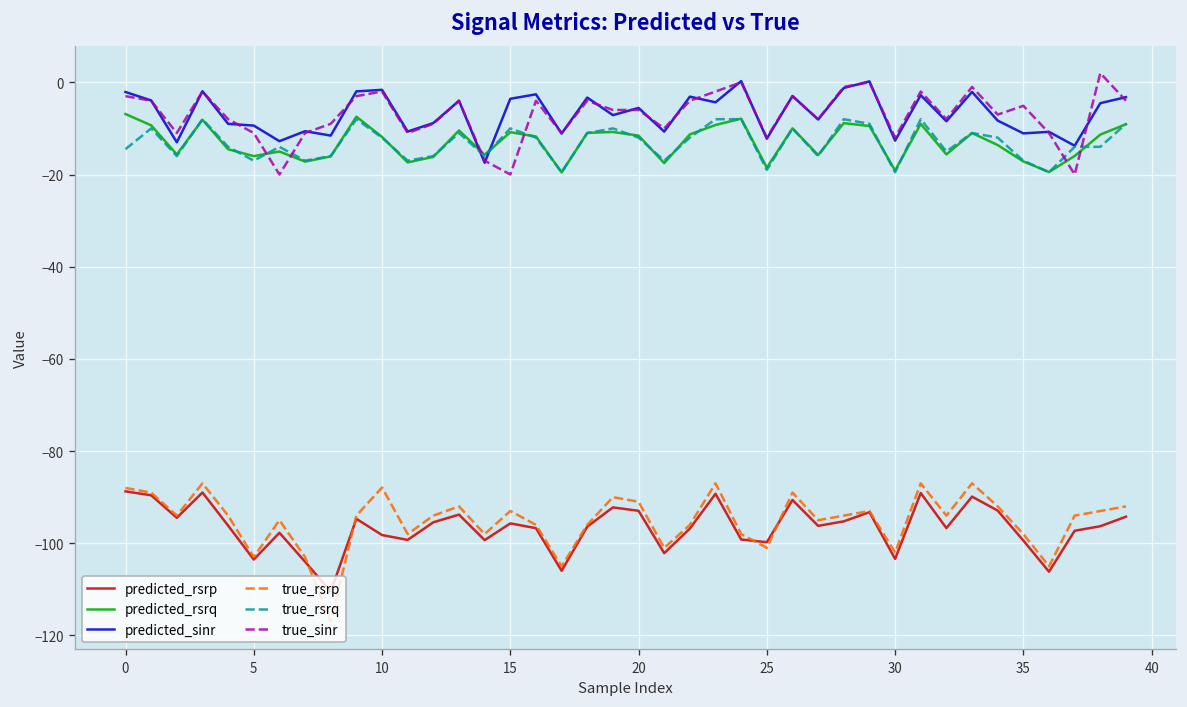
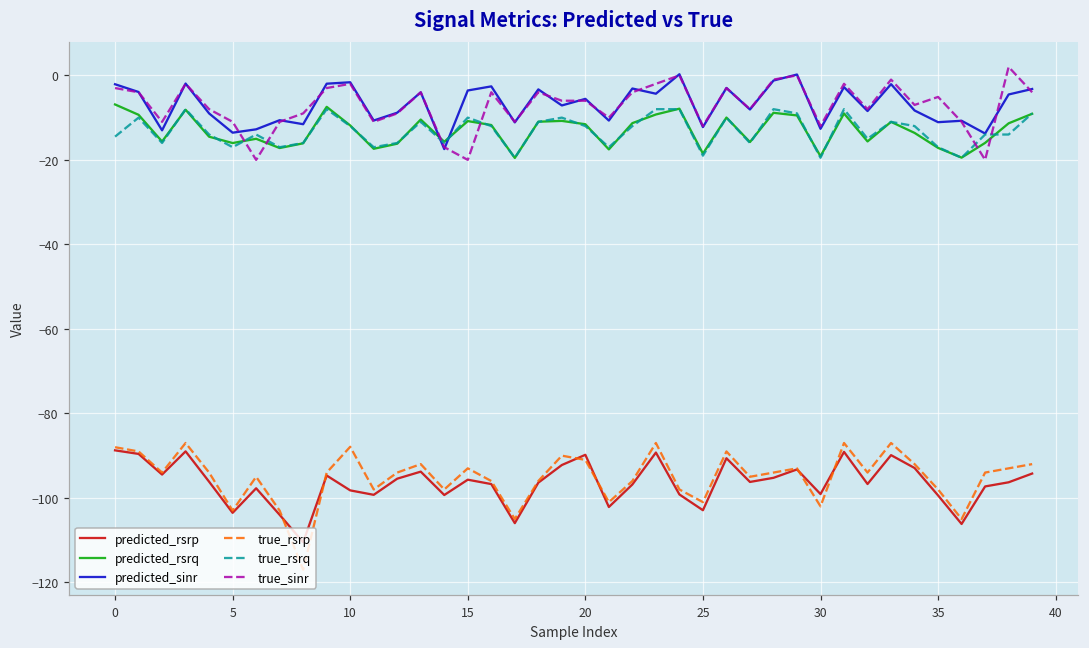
  {
    "predicted_rsrp": {
      "0": -89,
      "10": -98,
      "15": -96,
-     "20": -93,
-     "25": -100,
-     "30": -103,
+     "20": -90,
+     "25": -103,
+     "30": -99,
      "35": -99
    },
    "predicted_rsrq": {
      "0": -7,
      "5": -16,
      "15": -11
    },
    "predicted_sinr": {
      "0": -2,
-     "5": -9,
+     "5": -14,
      "15": -4,
      "35": -11
    },
    "true_rsrp": {
      "0": -88,
      "10": -88,
      "15": -93,
      "20": -91,
      "25": -101,
      "30": -102,
      "35": -98
    },
    "true_rsrq": {
      "0": -15,
      "5": -17,
      "15": -10
    },
    "true_sinr": {
      "0": -3,
      "5": -11,
      "15": -20,
      "35": -5
    }
  }
